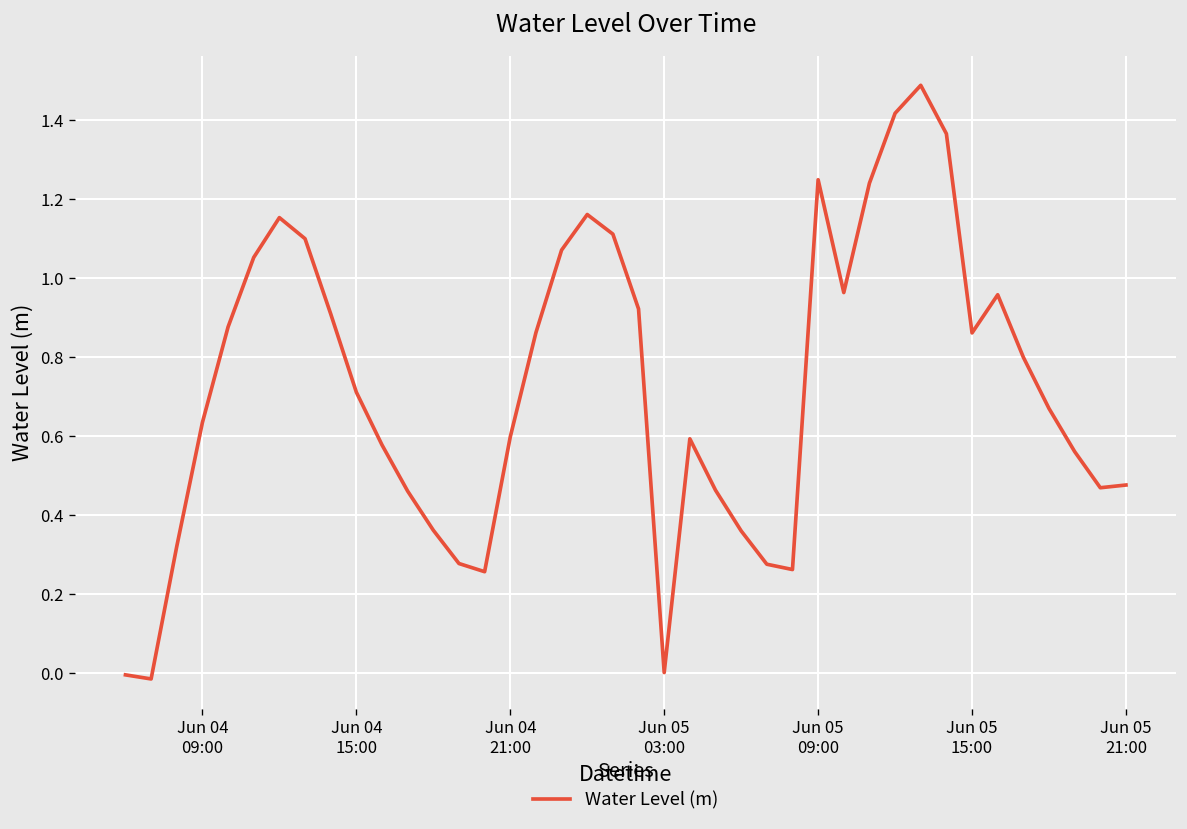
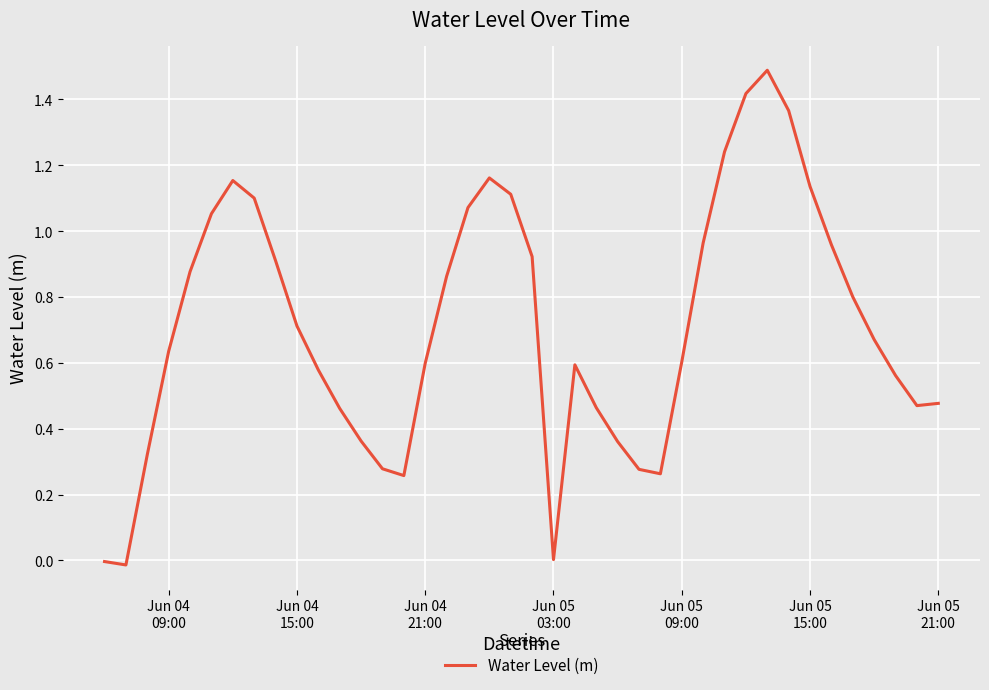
  {
    "Jun 04 09:00": 0.64,
    "Jun 04 15:00": 0.71,
    "Jun 04 21:00": 0.60,
    "Jun 05 03:00": 0.00,
-   "Jun 05 09:00": 1.25,
-   "Jun 05 15:00": 0.86,
+   "Jun 05 09:00": 0.60,
+   "Jun 05 15:00": 1.14,
    "Jun 05 21:00": 0.48
  }
